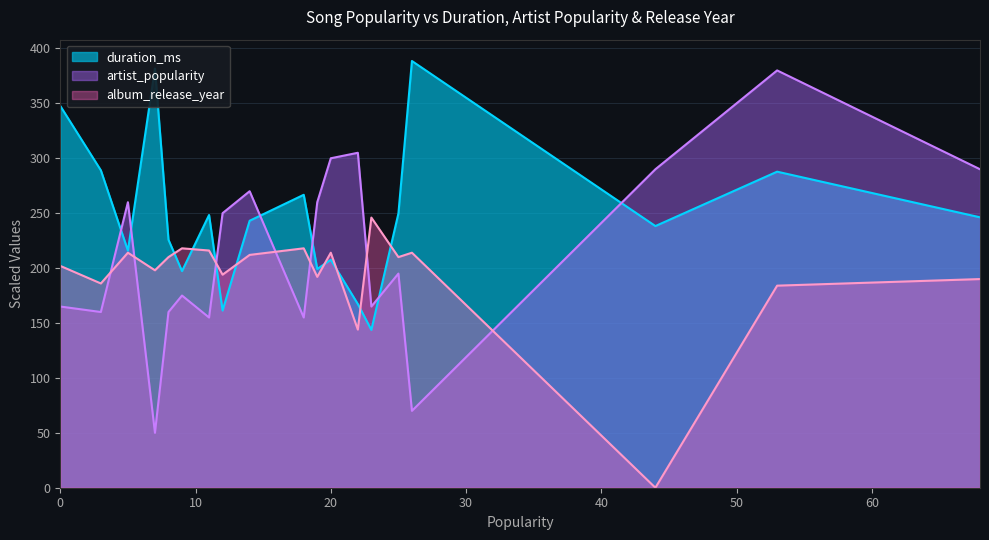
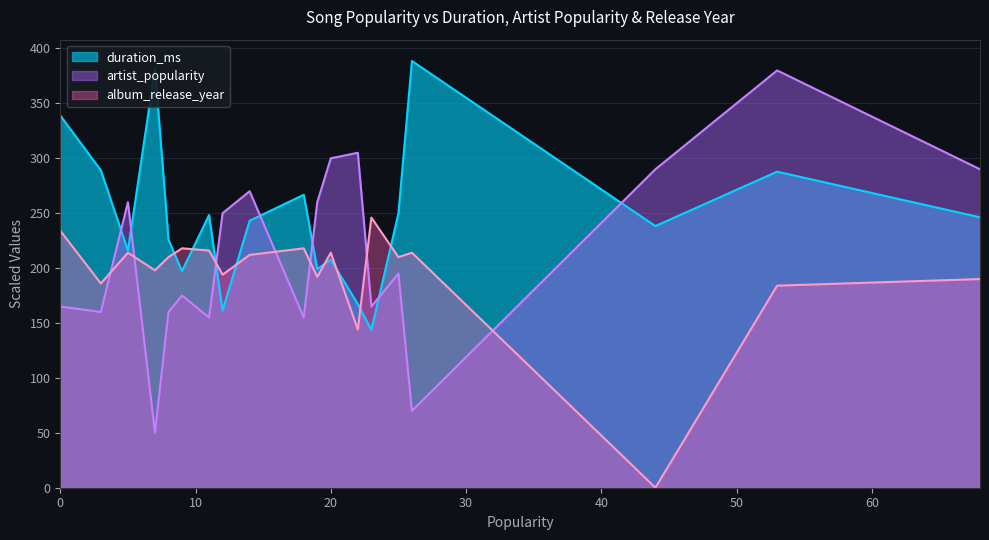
  {
    "duration_ms": {
-     "0": 348,
+     "0": 339,
      "20": 208
    },
    "artist_popularity": {
      "0": 165,
      "20": 300
    },
    "album_release_year": {
-     "0": 202,
+     "0": 234,
      "20": 214
    }
  }
